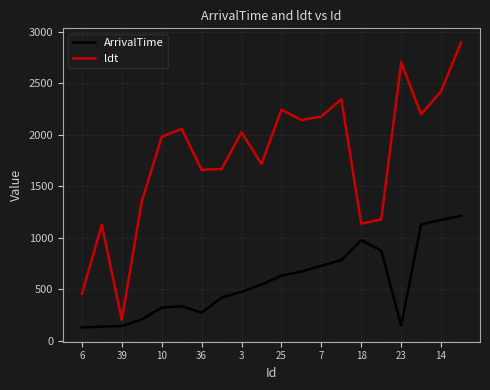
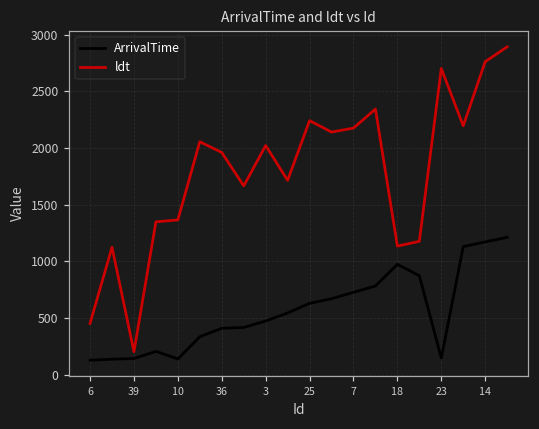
  {
    "ArrivalTime": {
      "6": 130,
      "39": 140,
-     "10": 320,
-     "36": 270,
+     "10": 140,
+     "36": 410,
      "25": 630,
      "18": 970,
      "23": 150,
      "14": 1170
    },
    "ldt": {
      "6": 450,
      "39": 200,
-     "10": 1980,
-     "36": 1660,
+     "10": 1370,
+     "36": 1960,
      "25": 2240,
      "18": 1140,
      "23": 2700,
-     "14": 2420
+     "14": 2760
    }
  }
